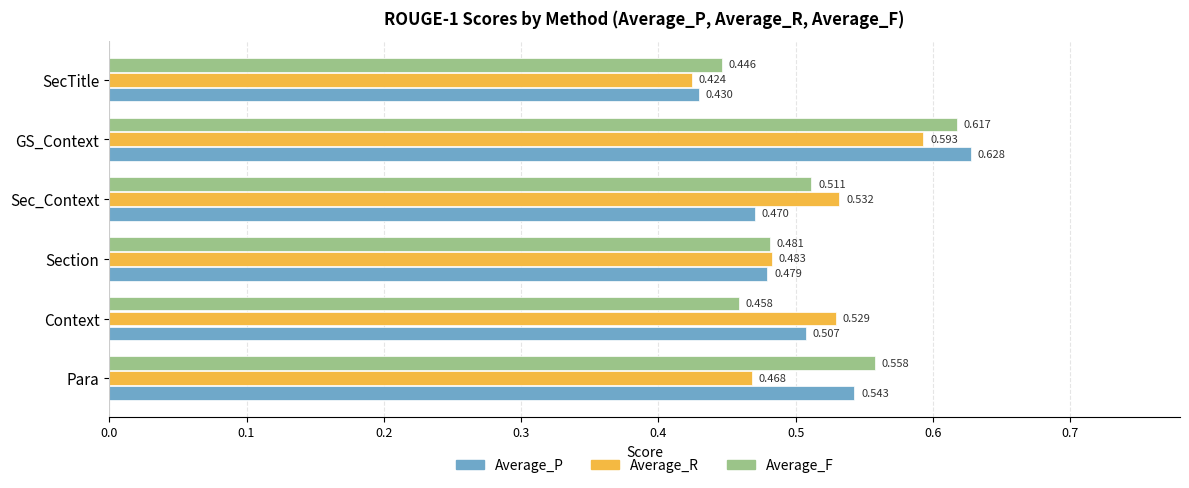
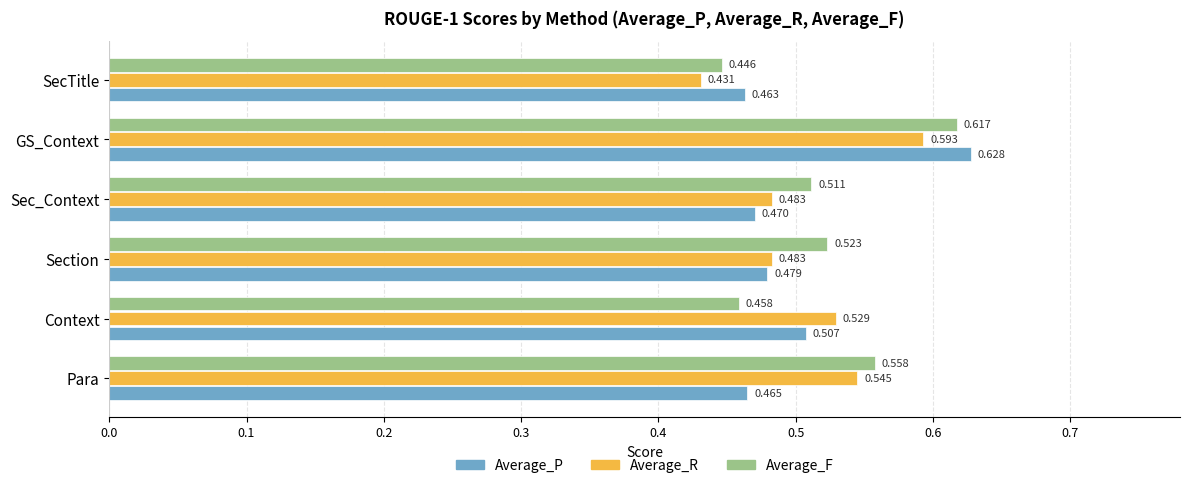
  {
    "Average_P": {
-     "SecTitle": 0.430,
+     "SecTitle": 0.463,
      "GS_Context": 0.628,
      "Sec_Context": 0.470,
      "Section": 0.479,
      "Context": 0.507,
-     "Para": 0.543
+     "Para": 0.465
    },
    "Average_R": {
-     "SecTitle": 0.424,
+     "SecTitle": 0.431,
      "GS_Context": 0.593,
-     "Sec_Context": 0.532,
+     "Sec_Context": 0.483,
      "Section": 0.483,
      "Context": 0.529,
-     "Para": 0.468
+     "Para": 0.545
    },
    "Average_F": {
      "SecTitle": 0.446,
      "GS_Context": 0.617,
      "Sec_Context": 0.511,
-     "Section": 0.481,
+     "Section": 0.523,
      "Context": 0.458,
      "Para": 0.558
    }
  }
